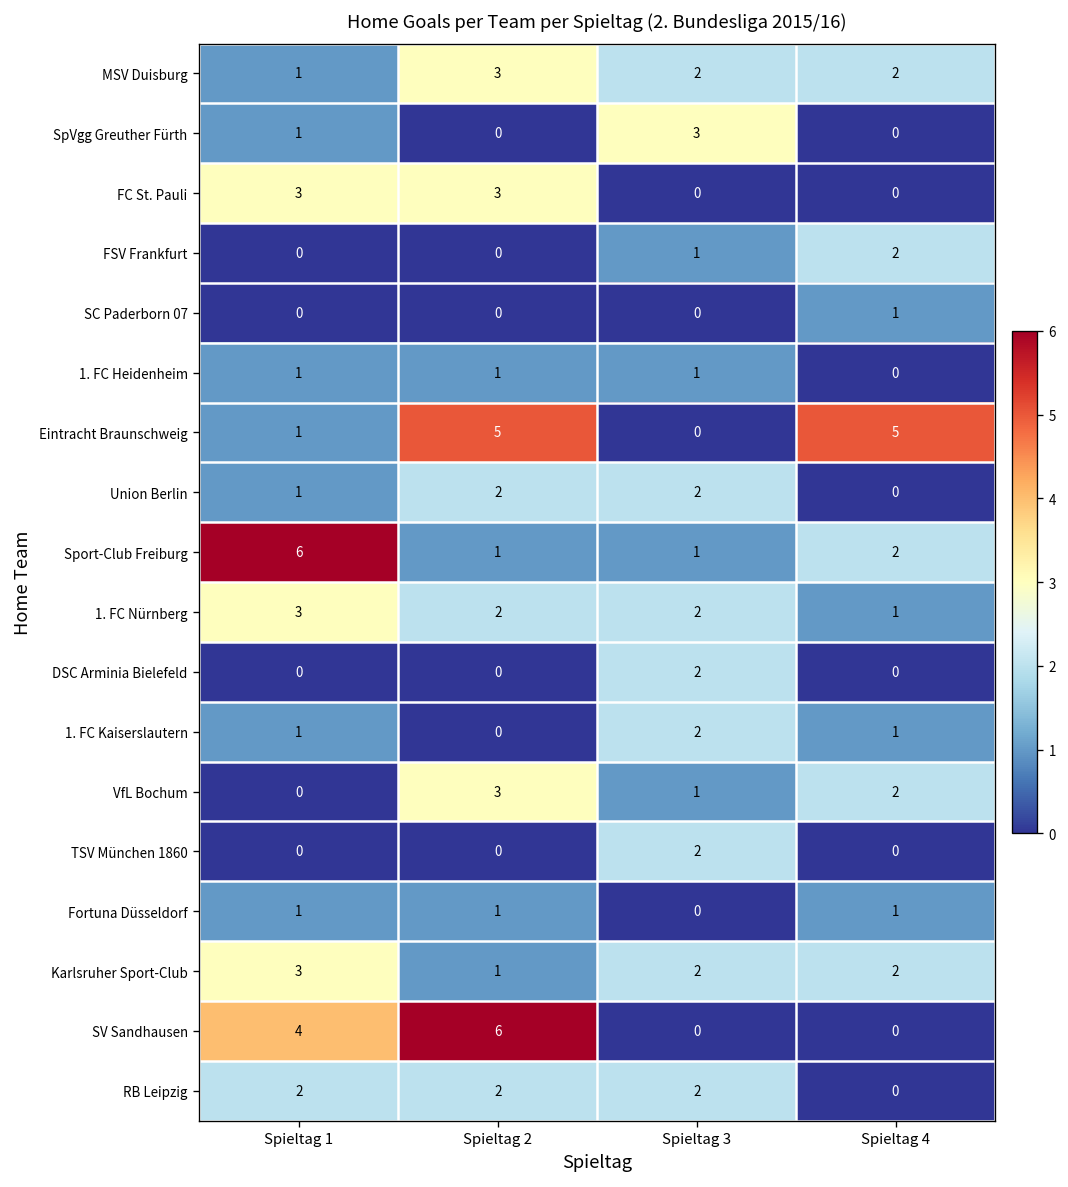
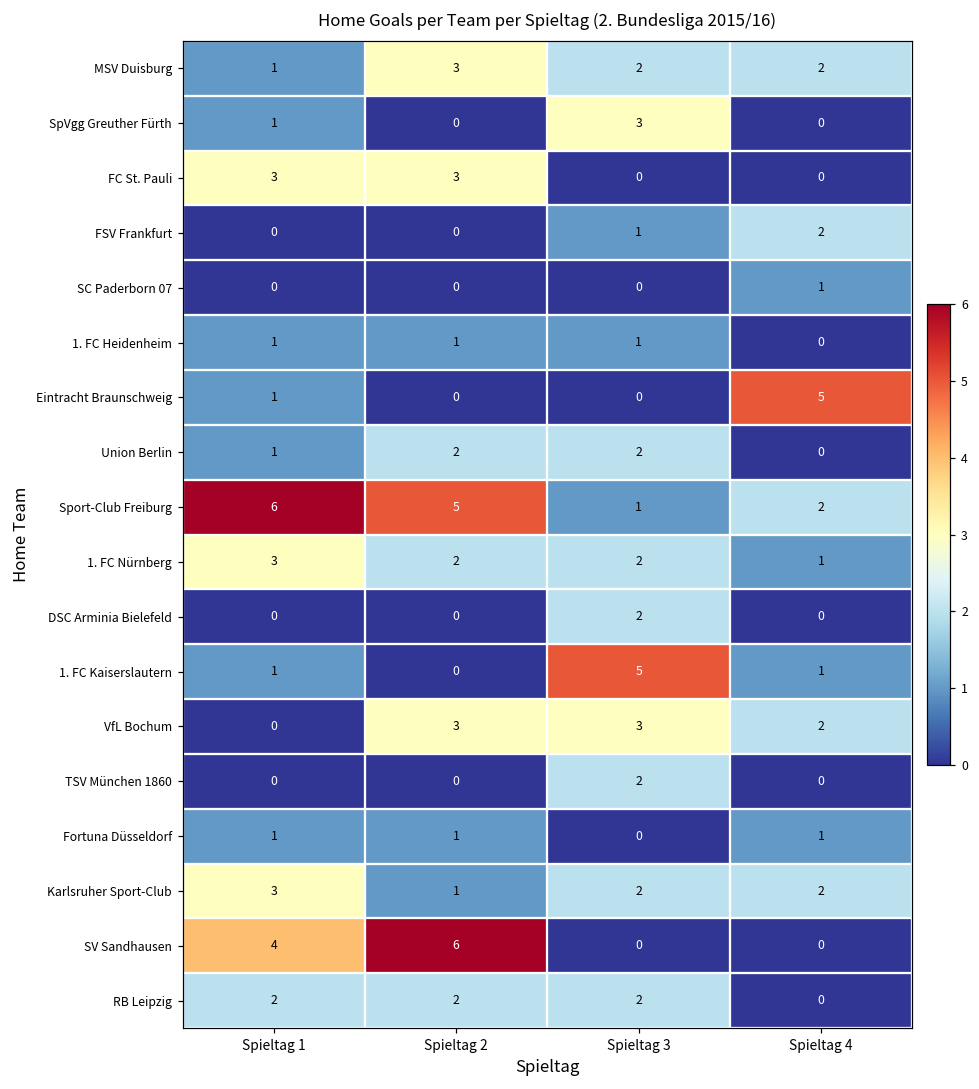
  {
    "MSV Duisburg": {
      "Spieltag 1": 1,
      "Spieltag 2": 3,
      "Spieltag 3": 2,
      "Spieltag 4": 2
    },
    "SpVgg Greuther Fürth": {
      "Spieltag 1": 1,
      "Spieltag 2": 0,
      "Spieltag 3": 3,
      "Spieltag 4": 0
    },
    "FC St. Pauli": {
      "Spieltag 1": 3,
      "Spieltag 2": 3,
      "Spieltag 3": 0,
      "Spieltag 4": 0
    },
    "FSV Frankfurt": {
      "Spieltag 1": 0,
      "Spieltag 2": 0,
      "Spieltag 3": 1,
      "Spieltag 4": 2
    },
    "SC Paderborn 07": {
      "Spieltag 1": 0,
      "Spieltag 2": 0,
      "Spieltag 3": 0,
      "Spieltag 4": 1
    },
    "1. FC Heidenheim": {
      "Spieltag 1": 1,
      "Spieltag 2": 1,
      "Spieltag 3": 1,
      "Spieltag 4": 0
    },
    "Eintracht Braunschweig": {
      "Spieltag 1": 1,
-     "Spieltag 2": 5,
+     "Spieltag 2": 0,
      "Spieltag 3": 0,
      "Spieltag 4": 5
    },
    "Union Berlin": {
      "Spieltag 1": 1,
      "Spieltag 2": 2,
      "Spieltag 3": 2,
      "Spieltag 4": 0
    },
    "Sport-Club Freiburg": {
      "Spieltag 1": 6,
-     "Spieltag 2": 1,
+     "Spieltag 2": 5,
      "Spieltag 3": 1,
      "Spieltag 4": 2
    },
    "1. FC Nürnberg": {
      "Spieltag 1": 3,
      "Spieltag 2": 2,
      "Spieltag 3": 2,
      "Spieltag 4": 1
    },
    "DSC Arminia Bielefeld": {
      "Spieltag 1": 0,
      "Spieltag 2": 0,
      "Spieltag 3": 2,
      "Spieltag 4": 0
    },
    "1. FC Kaiserslautern": {
      "Spieltag 1": 1,
      "Spieltag 2": 0,
-     "Spieltag 3": 2,
+     "Spieltag 3": 5,
      "Spieltag 4": 1
    },
    "VfL Bochum": {
      "Spieltag 1": 0,
      "Spieltag 2": 3,
-     "Spieltag 3": 1,
+     "Spieltag 3": 3,
      "Spieltag 4": 2
    },
    "TSV München 1860": {
      "Spieltag 1": 0,
      "Spieltag 2": 0,
      "Spieltag 3": 2,
      "Spieltag 4": 0
    },
    "Fortuna Düsseldorf": {
      "Spieltag 1": 1,
      "Spieltag 2": 1,
      "Spieltag 3": 0,
      "Spieltag 4": 1
    },
    "Karlsruher Sport-Club": {
      "Spieltag 1": 3,
      "Spieltag 2": 1,
      "Spieltag 3": 2,
      "Spieltag 4": 2
    },
    "SV Sandhausen": {
      "Spieltag 1": 4,
      "Spieltag 2": 6,
      "Spieltag 3": 0,
      "Spieltag 4": 0
    },
    "RB Leipzig": {
      "Spieltag 1": 2,
      "Spieltag 2": 2,
      "Spieltag 3": 2,
      "Spieltag 4": 0
    }
  }
